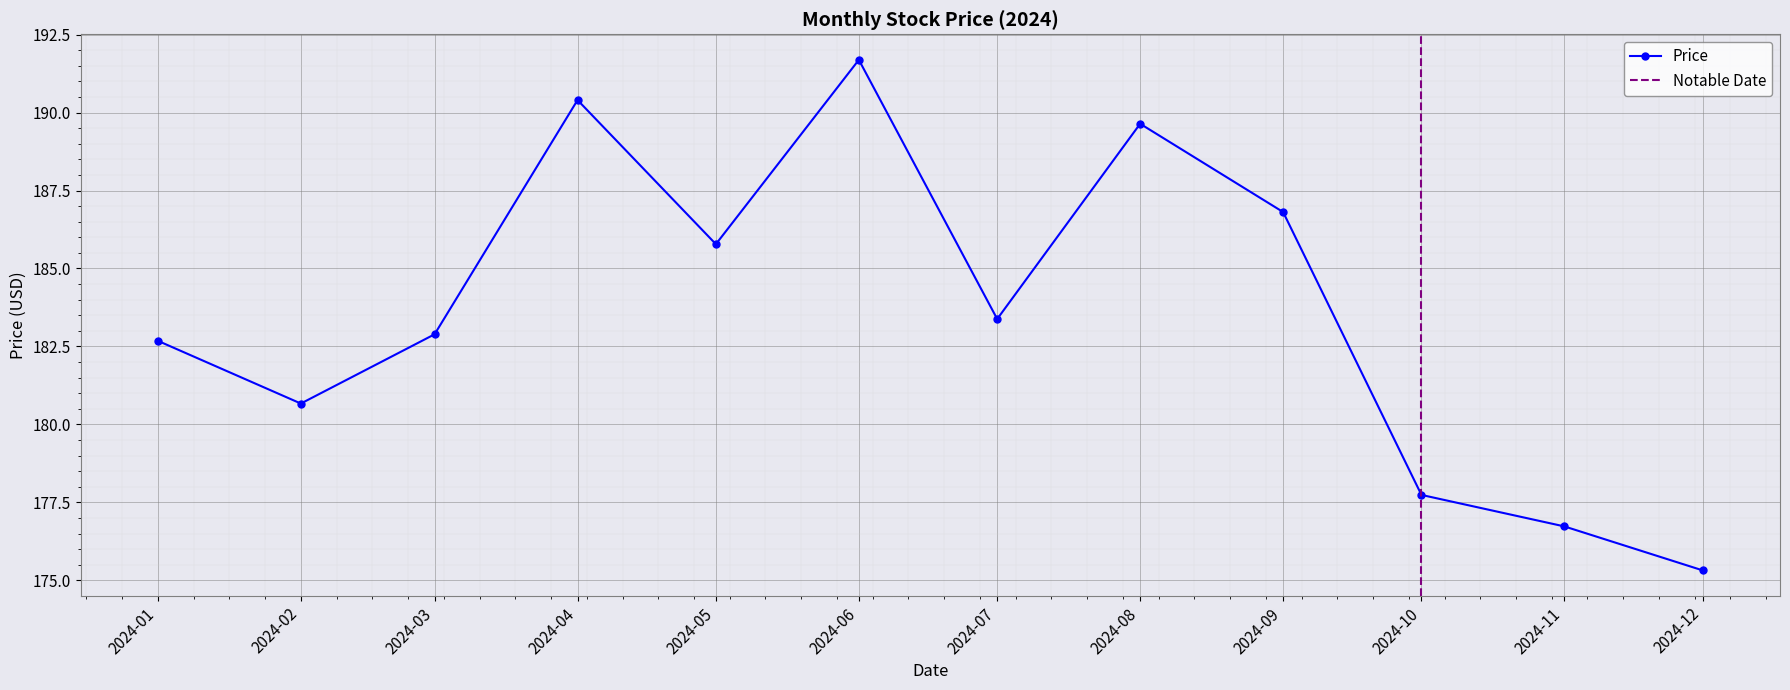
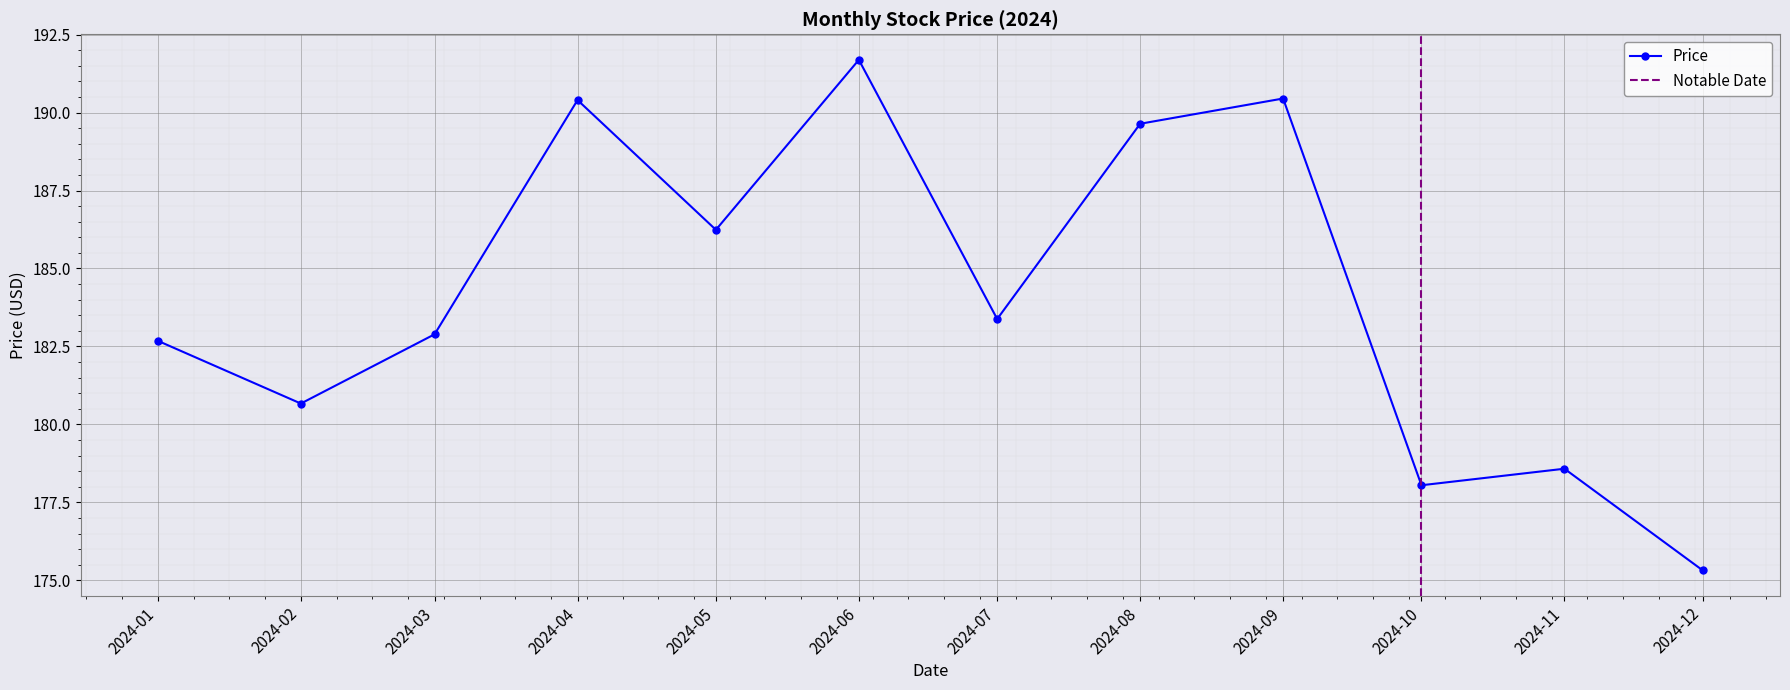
  {
    "2024-01": 182.7,
    "2024-02": 180.7,
    "2024-03": 182.9,
    "2024-04": 190.4,
-   "2024-05": 185.8,
+   "2024-05": 186.2,
    "2024-06": 191.7,
    "2024-07": 183.4,
    "2024-08": 189.6,
-   "2024-09": 186.8,
-   "2024-10": 177.7,
-   "2024-11": 176.7,
+   "2024-09": 190.5,
+   "2024-10": 178.1,
+   "2024-11": 178.6,
    "2024-12": 175.3
  }
